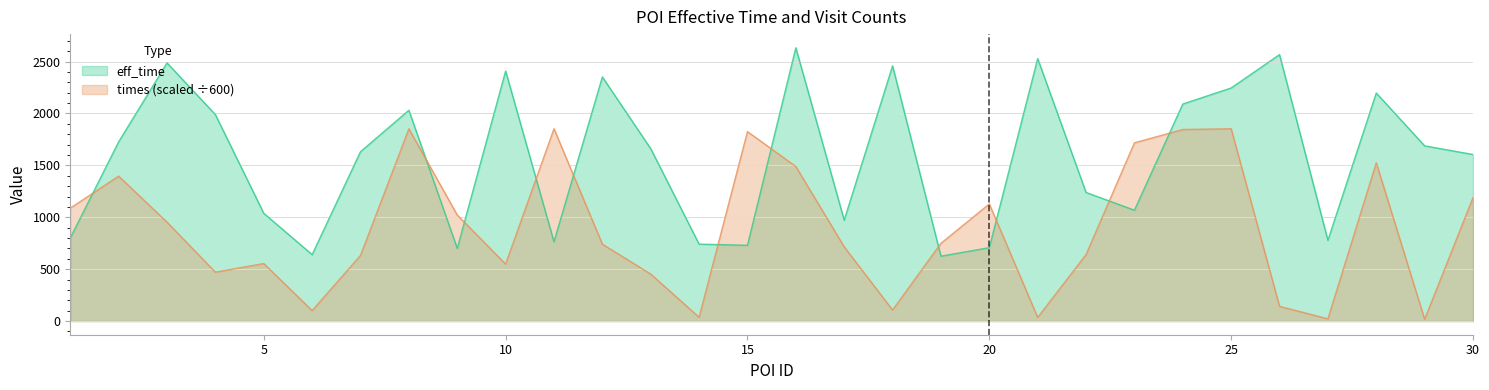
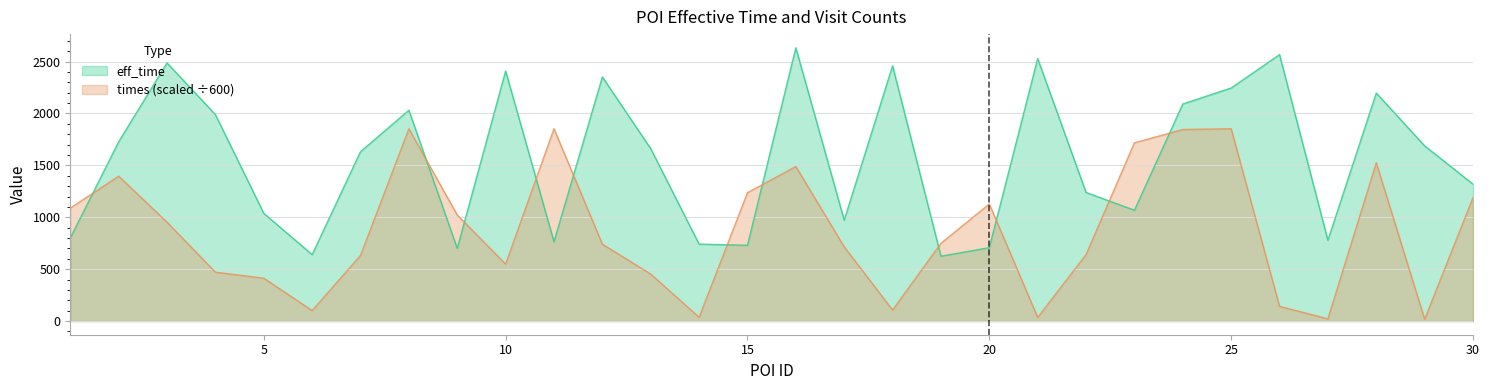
  {
    "eff_time": {
      "5": 1040,
      "10": 2410,
      "15": 730,
      "20": 710,
      "25": 2250,
-     "30": 1600
+     "30": 1320
    },
    "times (scaled ÷600)": {
-     "5": 550,
+     "5": 410,
      "10": 550,
-     "15": 1830,
+     "15": 1240,
      "20": 1130,
      "25": 1850,
      "30": 1190
    }
  }
